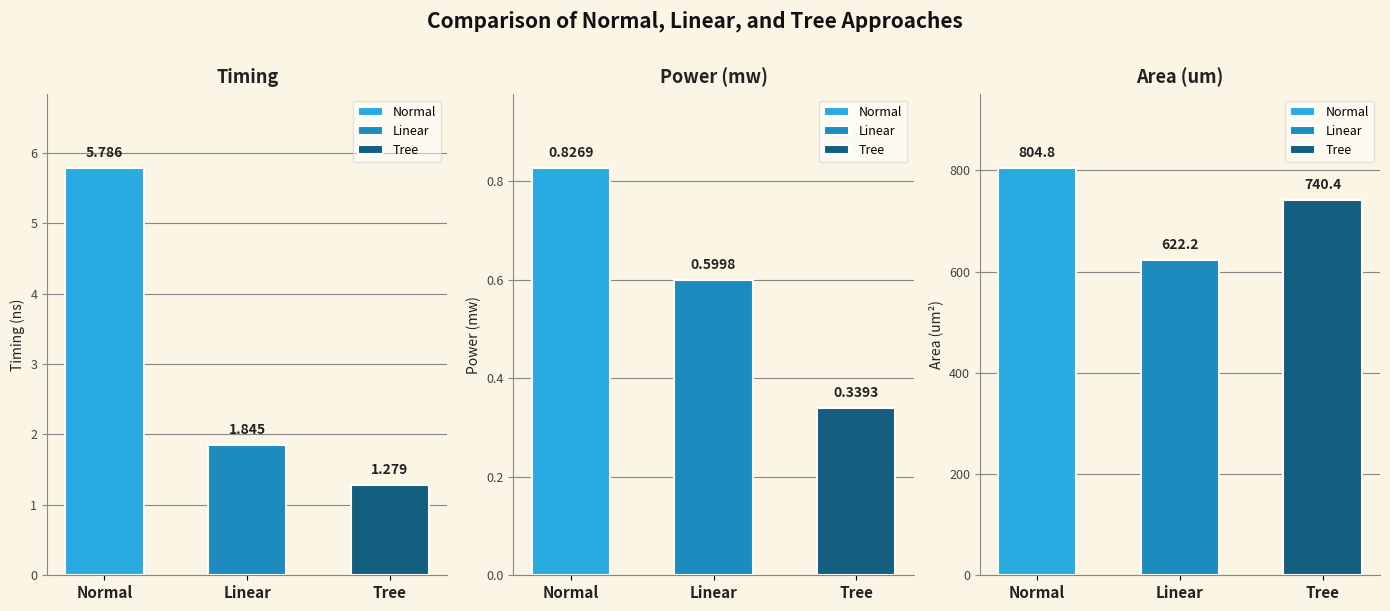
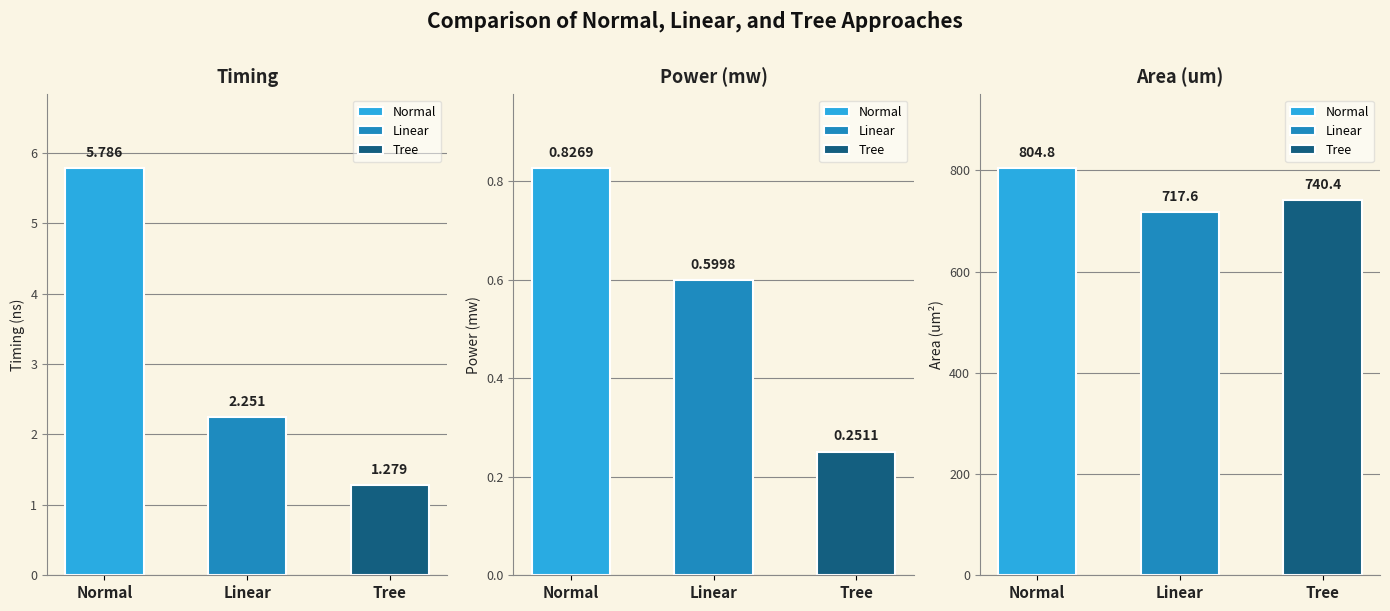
  {
    "Timing": {
      "Normal": 5.786,
-     "Linear": 1.845,
+     "Linear": 2.251,
      "Tree": 1.279
    },
    "Power (mw)": {
      "Normal": 0.8269,
      "Linear": 0.5998,
-     "Tree": 0.3393
+     "Tree": 0.2511
    },
    "Area (um)": {
      "Normal": 804.8,
-     "Linear": 622.2,
+     "Linear": 717.6,
      "Tree": 740.4
    }
  }
